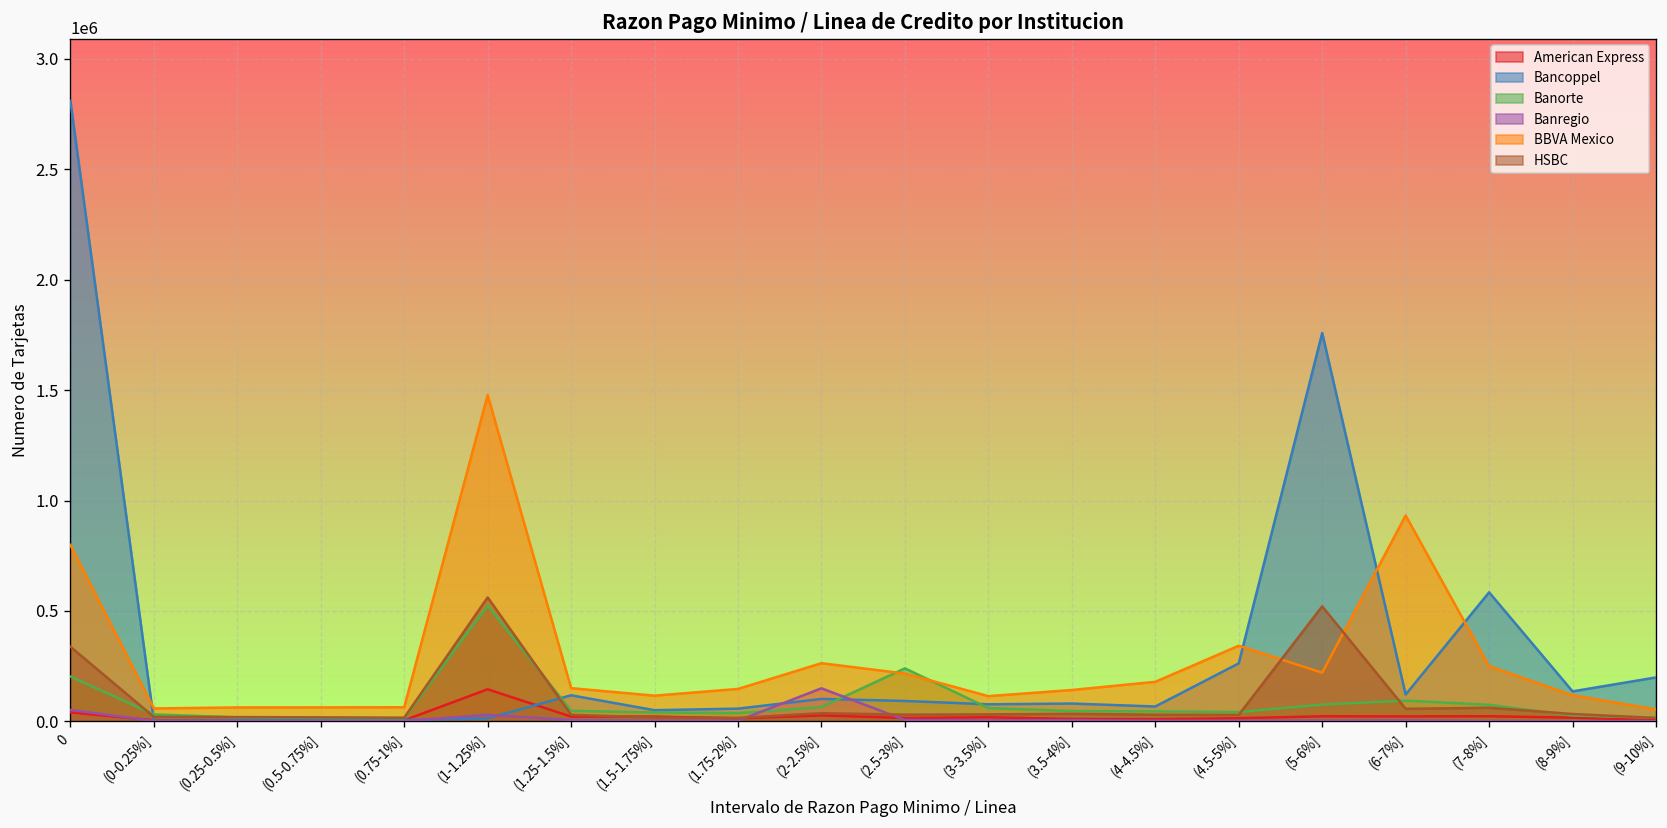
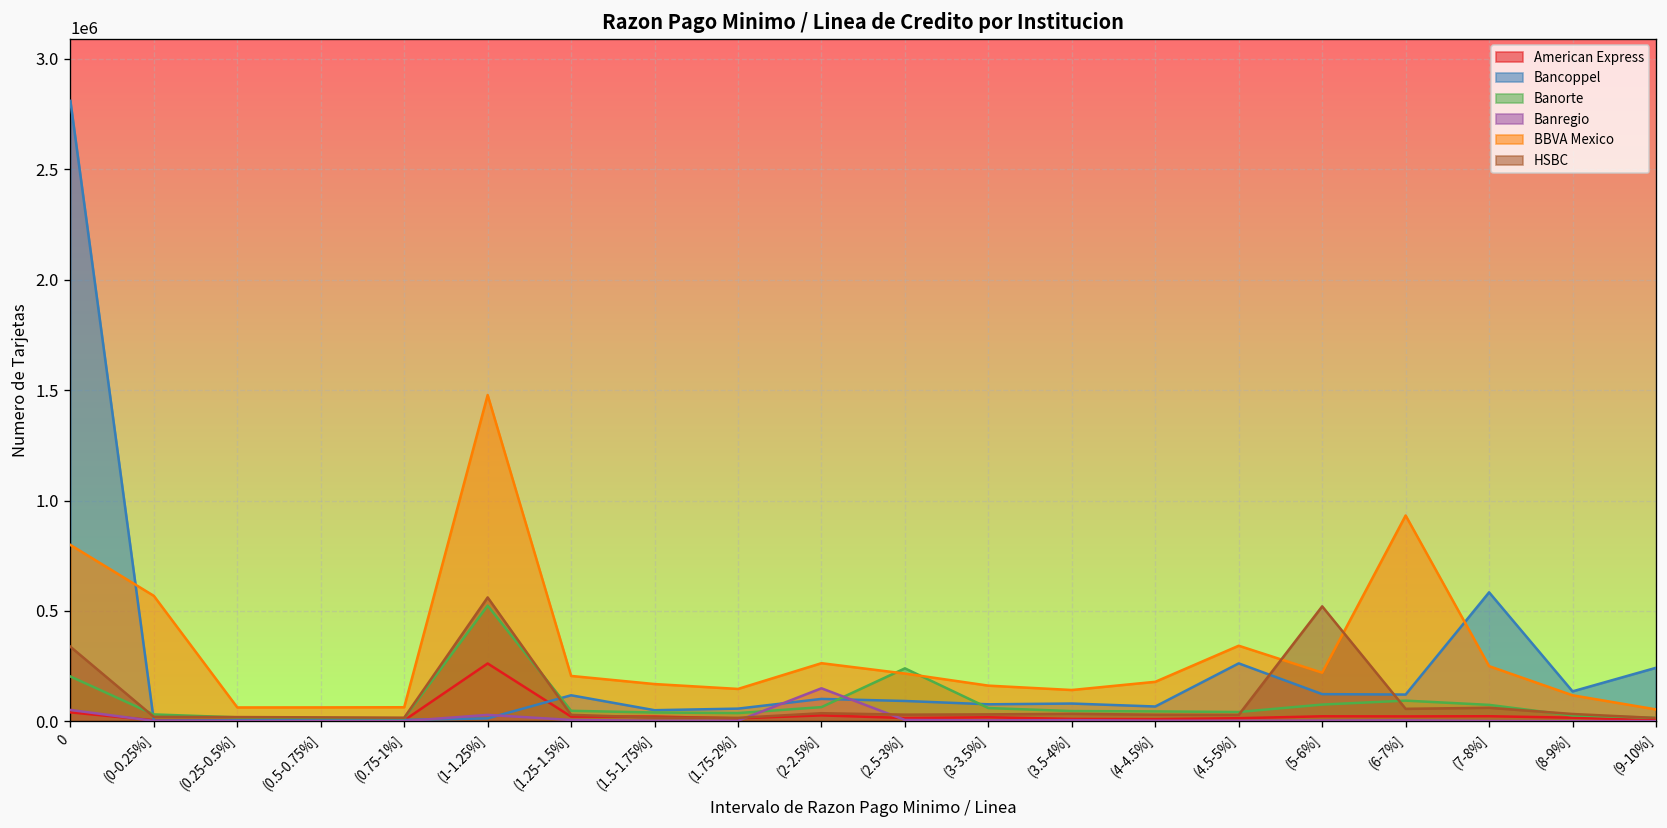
  {
    "American Express": {
-     "(1-1.25%]": 140000,
+     "(1-1.25%]": 260000,
      "(5-6%]": 20000,
      "(6-7%]": 20000,
      "(7-8%]": 20000
    },
    "Bancoppel": {
      "0": 2810000,
      "(1-1.25%]": 10000,
      "(1.25-1.5%]": 120000,
      "(1.75-2%]": 60000,
      "(2-2.5%]": 100000,
      "(2.5-3%]": 90000,
      "(3-3.5%]": 80000,
      "(3.5-4%]": 80000,
      "(4-4.5%]": 70000,
      "(4.5-5%]": 260000,
-     "(5-6%]": 1760000,
+     "(5-6%]": 120000,
      "(6-7%]": 120000,
      "(7-8%]": 580000,
      "(8-9%]": 140000,
-     "(9-10%]": 200000
+     "(9-10%]": 240000
    },
    "Banorte": {
      "0": 200000,
      "(1-1.25%]": 520000,
      "(1.25-1.5%]": 50000,
      "(1.75-2%]": 40000,
      "(2-2.5%]": 60000,
      "(2.5-3%]": 240000,
      "(3-3.5%]": 60000,
      "(4-4.5%]": 40000,
      "(5-6%]": 80000,
      "(6-7%]": 90000
    },
    "Banregio": {
      "(1-1.25%]": 30000,
      "(1.25-1.5%]": 10000,
      "(1.5-1.75%]": 0,
      "(2-2.5%]": 150000,
      "(3-3.5%]": 0,
      "(5-6%]": 0,
      "(6-7%]": 0,
      "(7-8%]": 0,
      "(8-9%]": 0
    },
    "BBVA Mexico": {
      "0": 800000,
-     "(0-0.25%]": 60000,
+     "(0-0.25%]": 570000,
      "(0.25-0.5%]": 60000,
      "(0.5-0.75%]": 60000,
      "(0.75-1%]": 60000,
      "(1-1.25%]": 1480000,
-     "(1.25-1.5%]": 150000,
-     "(1.5-1.75%]": 120000,
+     "(1.25-1.5%]": 210000,
+     "(1.5-1.75%]": 170000,
      "(1.75-2%]": 150000,
      "(2-2.5%]": 260000,
      "(2.5-3%]": 220000,
-     "(3-3.5%]": 110000,
+     "(3-3.5%]": 160000,
      "(3.5-4%]": 140000,
      "(4-4.5%]": 180000,
      "(4.5-5%]": 340000,
      "(5-6%]": 220000,
      "(6-7%]": 930000,
      "(7-8%]": 250000,
      "(8-9%]": 120000,
      "(9-10%]": 50000
    },
    "HSBC": {
      "0": 340000,
      "(1-1.25%]": 560000,
      "(2.5-3%]": 30000,
      "(4-4.5%]": 30000,
      "(5-6%]": 520000,
      "(6-7%]": 60000
    }
  }
